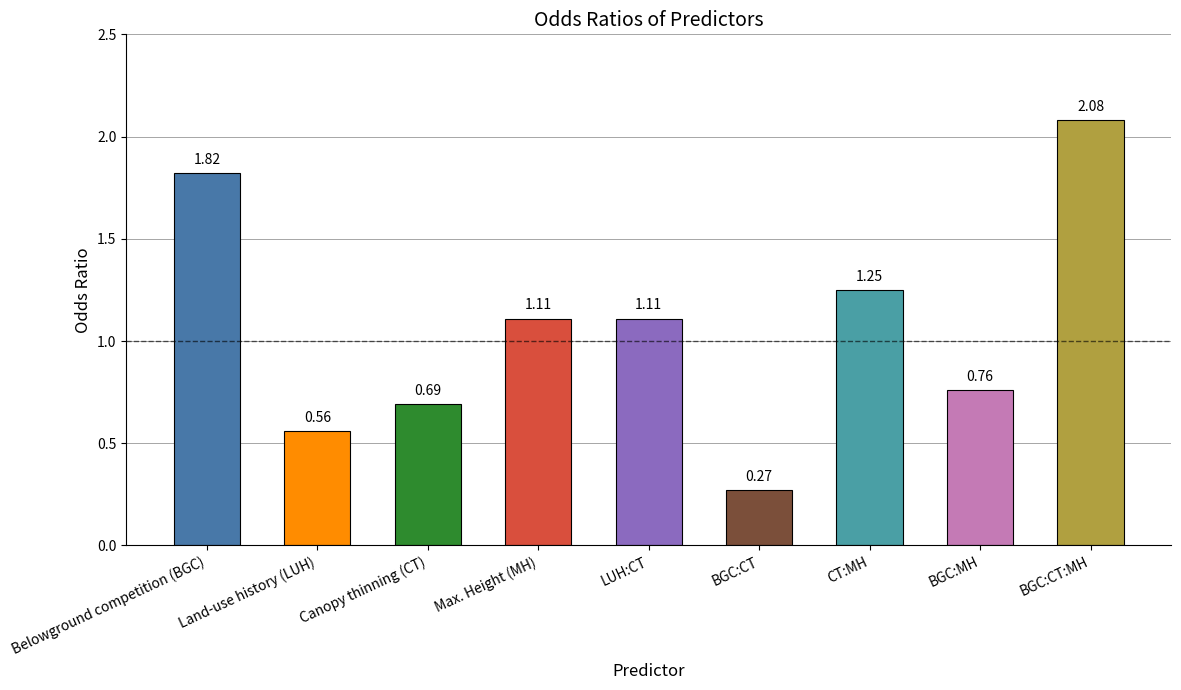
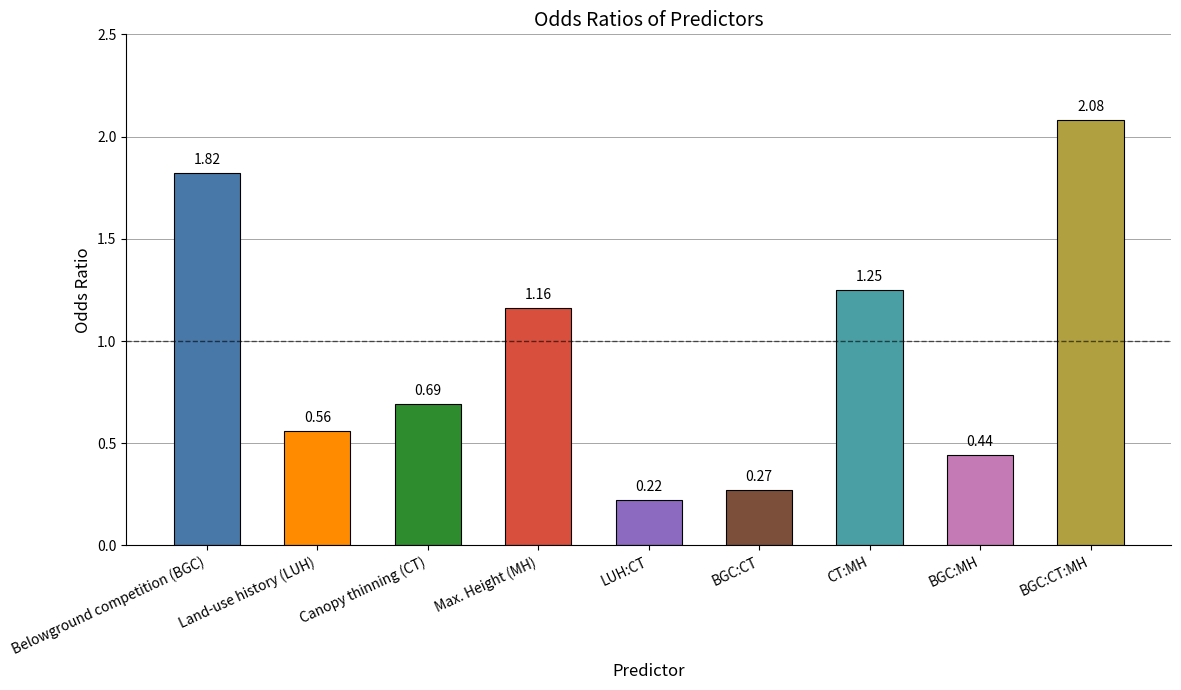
  {
    "Belowground competition (BGC)": 1.82,
    "Land-use history (LUH)": 0.56,
    "Canopy thinning (CT)": 0.69,
-   "Max. Height (MH)": 1.11,
-   "LUH:CT": 1.11,
+   "Max. Height (MH)": 1.16,
+   "LUH:CT": 0.22,
    "BGC:CT": 0.27,
    "CT:MH": 1.25,
-   "BGC:MH": 0.76,
+   "BGC:MH": 0.44,
    "BGC:CT:MH": 2.08
  }
